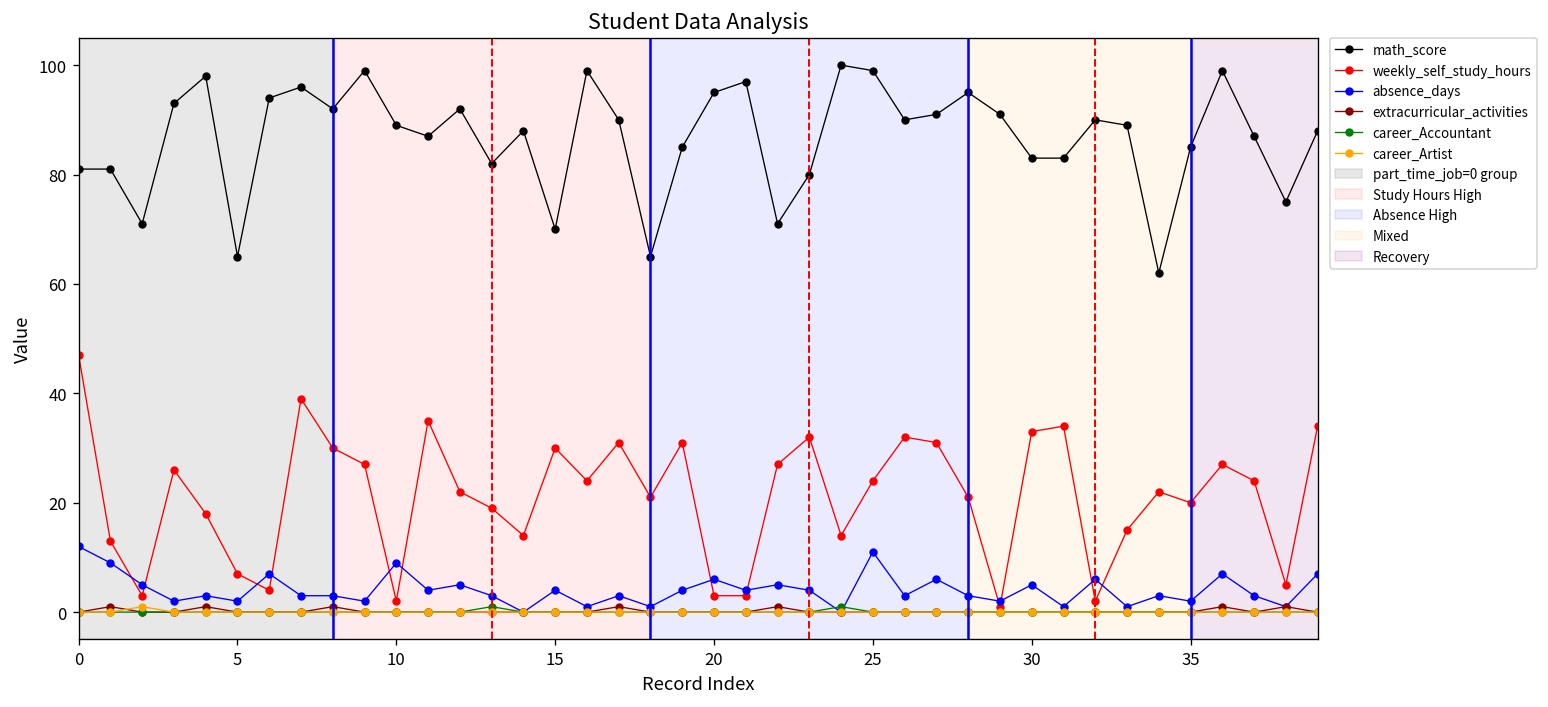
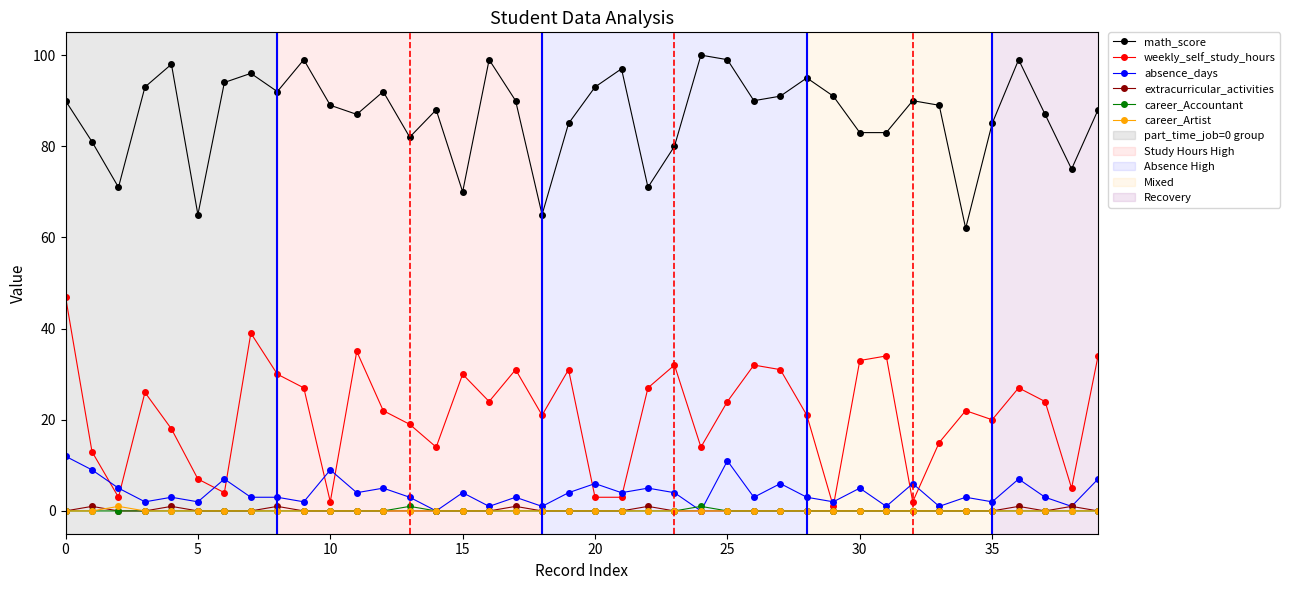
  {
    "math_score": {
-     "0": 81,
+     "0": 90,
      "5": 65,
      "10": 89,
      "15": 70,
-     "20": 95,
+     "20": 93,
      "25": 99,
      "30": 83,
      "35": 85
    },
    "weekly_self_study_hours": {
      "0": 47,
      "5": 7,
      "10": 2,
      "15": 30,
      "20": 3,
      "25": 24,
      "30": 33,
      "35": 20
    },
    "absence_days": {
      "0": 12,
      "5": 2,
      "10": 9,
      "15": 4,
      "20": 6,
      "25": 11,
      "30": 5,
      "35": 2
    }
  }
